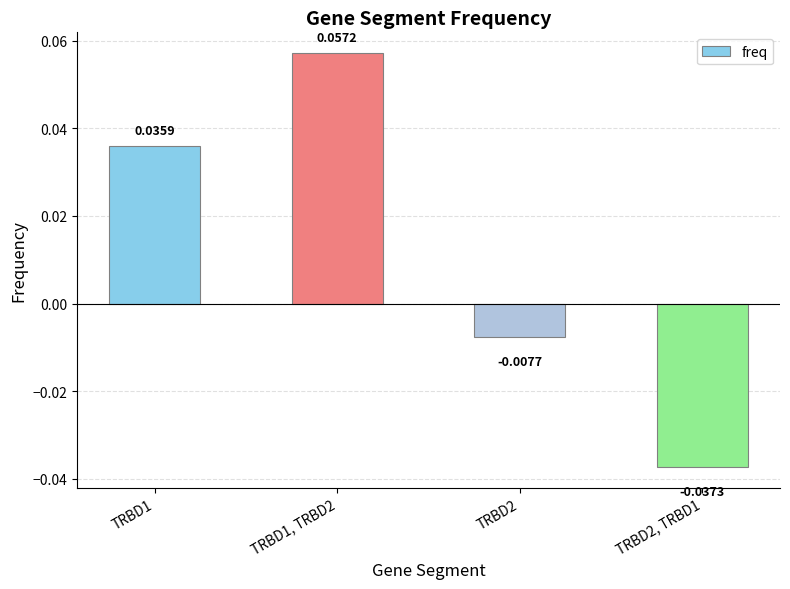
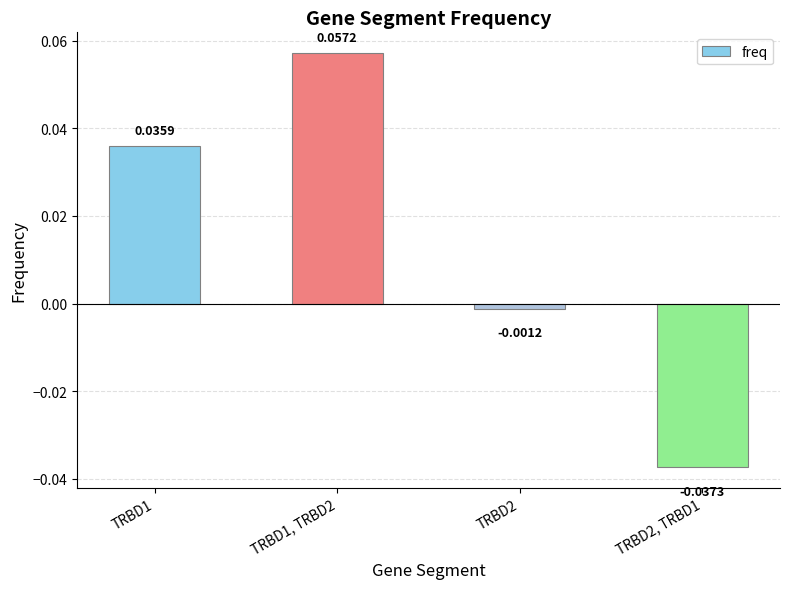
  {
    "TRBD1": 0.0359,
    "TRBD1, TRBD2": 0.0572,
-   "TRBD2": -0.0077,
+   "TRBD2": -0.0012,
    "TRBD2, TRBD1": -0.0373
  }
